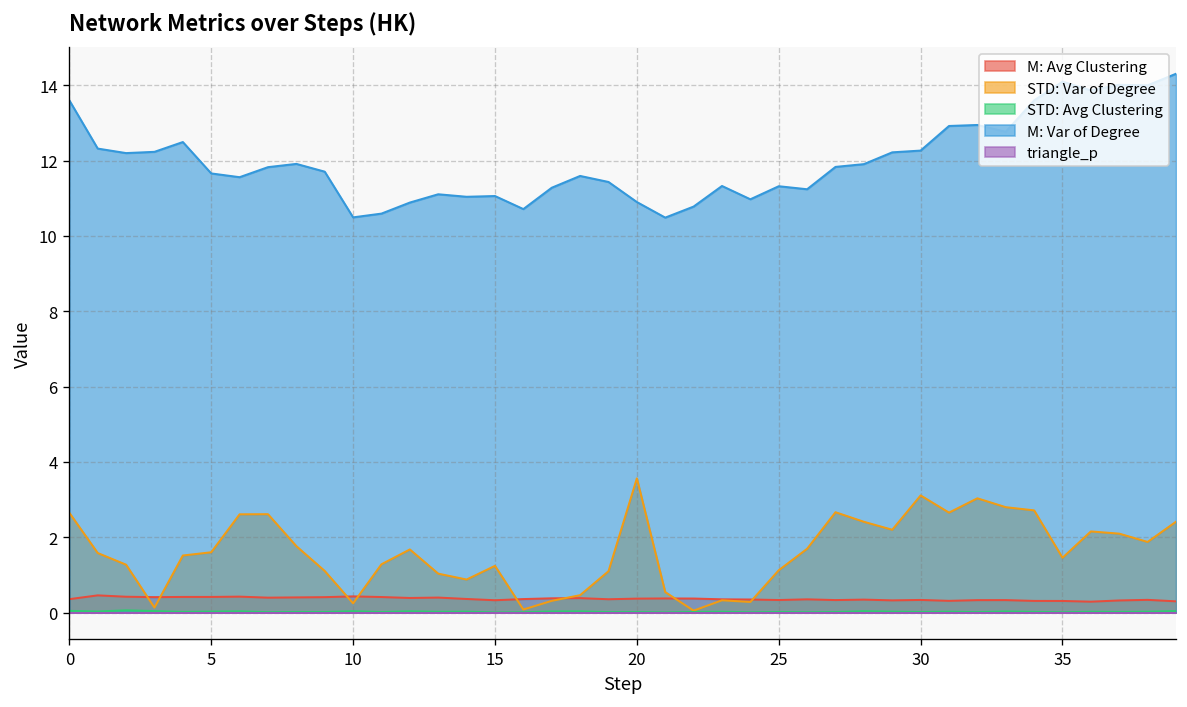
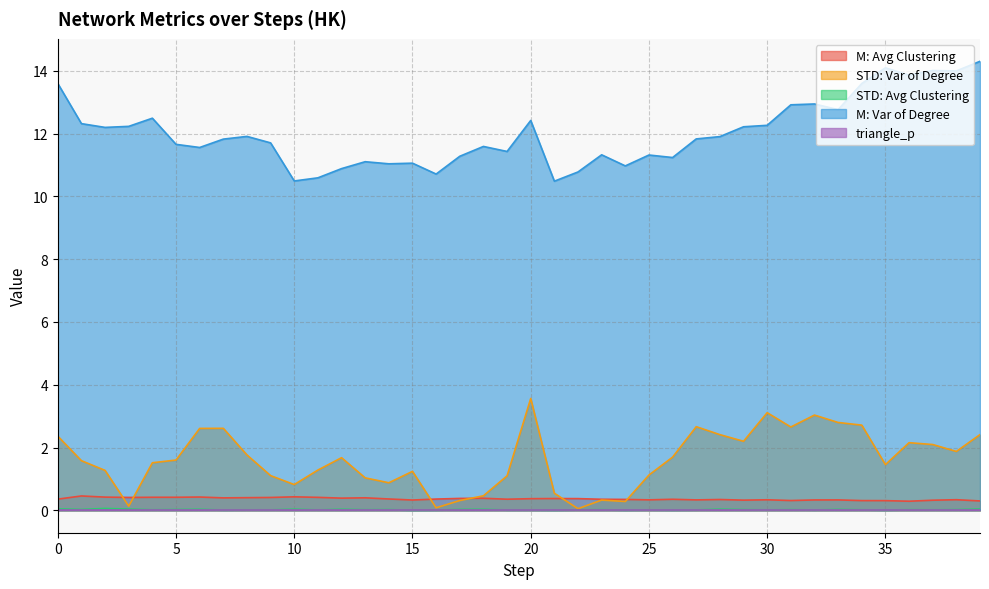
  {
    "M: Avg Clustering": {
      "0": 0.4,
      "5": 0.4,
      "10": 0.4,
      "15": 0.3,
      "20": 0.4,
      "25": 0.3,
      "30": 0.3,
      "35": 0.3
    },
    "STD: Var of Degree": {
-     "0": 2.6,
+     "0": 2.4,
      "5": 1.6,
-     "10": 0.2,
+     "10": 0.8,
      "15": 1.2,
      "20": 3.6,
      "25": 1.1,
      "30": 3.1,
      "35": 1.5
    },
    "M: Var of Degree": {
      "0": 13.6,
      "5": 11.7,
      "10": 10.5,
      "15": 11.1,
-     "20": 10.9,
+     "20": 12.4,
      "25": 11.3,
      "30": 12.3
    }
  }
